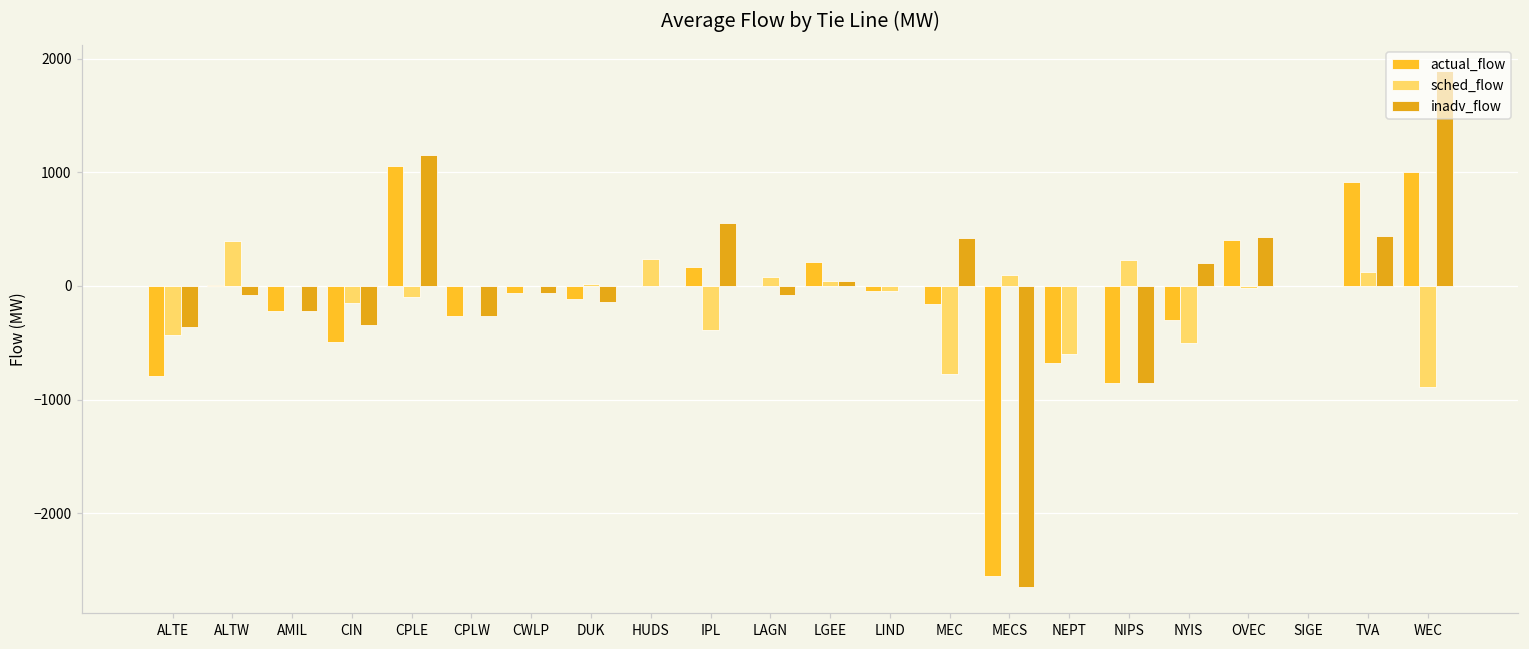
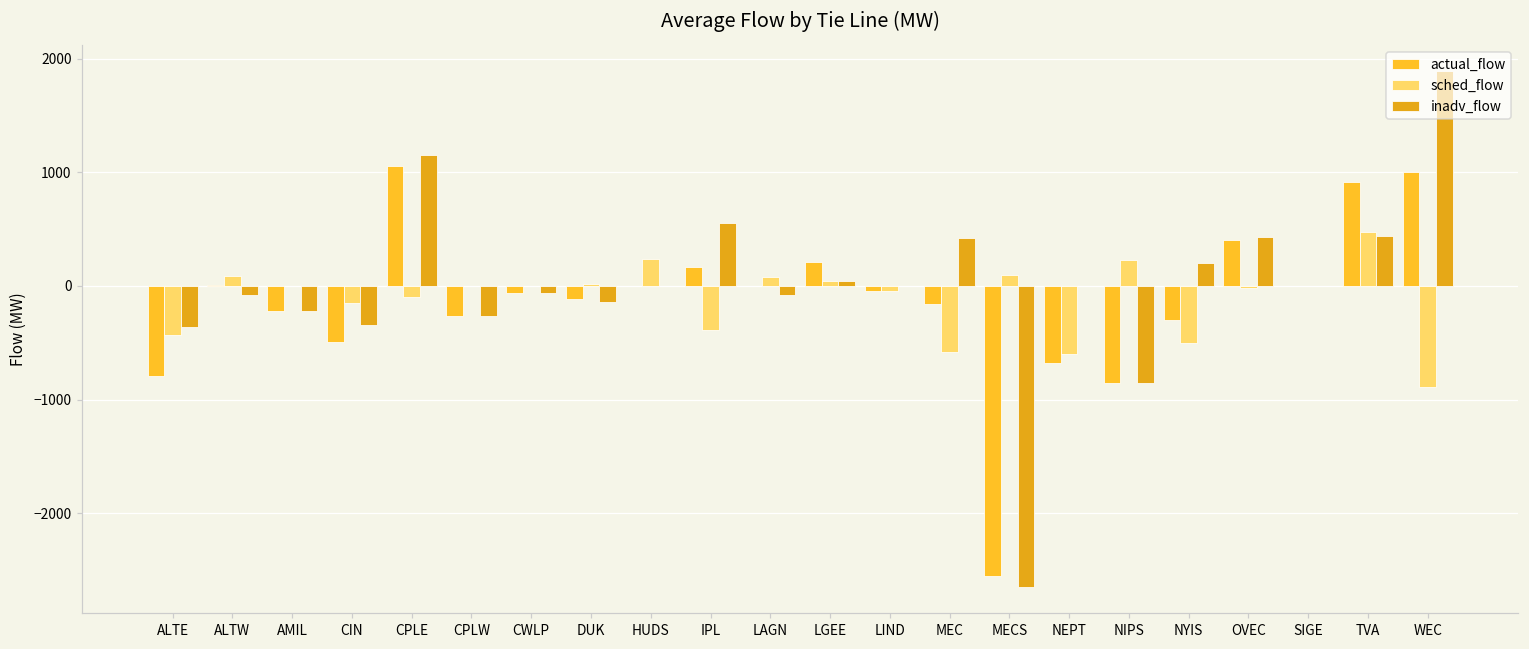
  {
    "sched_flow": {
      "ALTE": -430,
-     "ALTW": 400,
+     "ALTW": 90,
      "AMIL": 0,
      "CIN": -150,
      "CPLE": -100,
      "CPLW": 0,
      "CWLP": 0,
      "HUDS": 240,
      "IPL": -390,
      "LAGN": 80,
      "LGEE": 40,
      "LIND": -40,
-     "MEC": -780,
+     "MEC": -580,
      "MECS": 100,
      "NEPT": -600,
      "NIPS": 230,
      "NYIS": -500,
      "SIGE": 0,
-     "TVA": 120,
+     "TVA": 470,
      "WEC": -890
    }
  }
